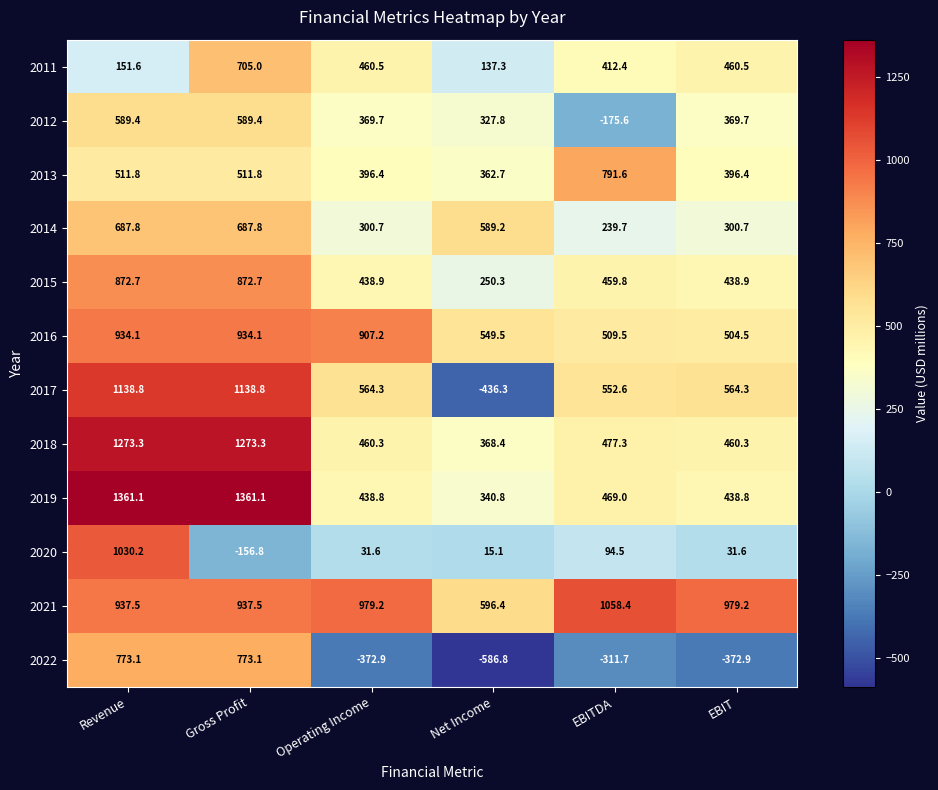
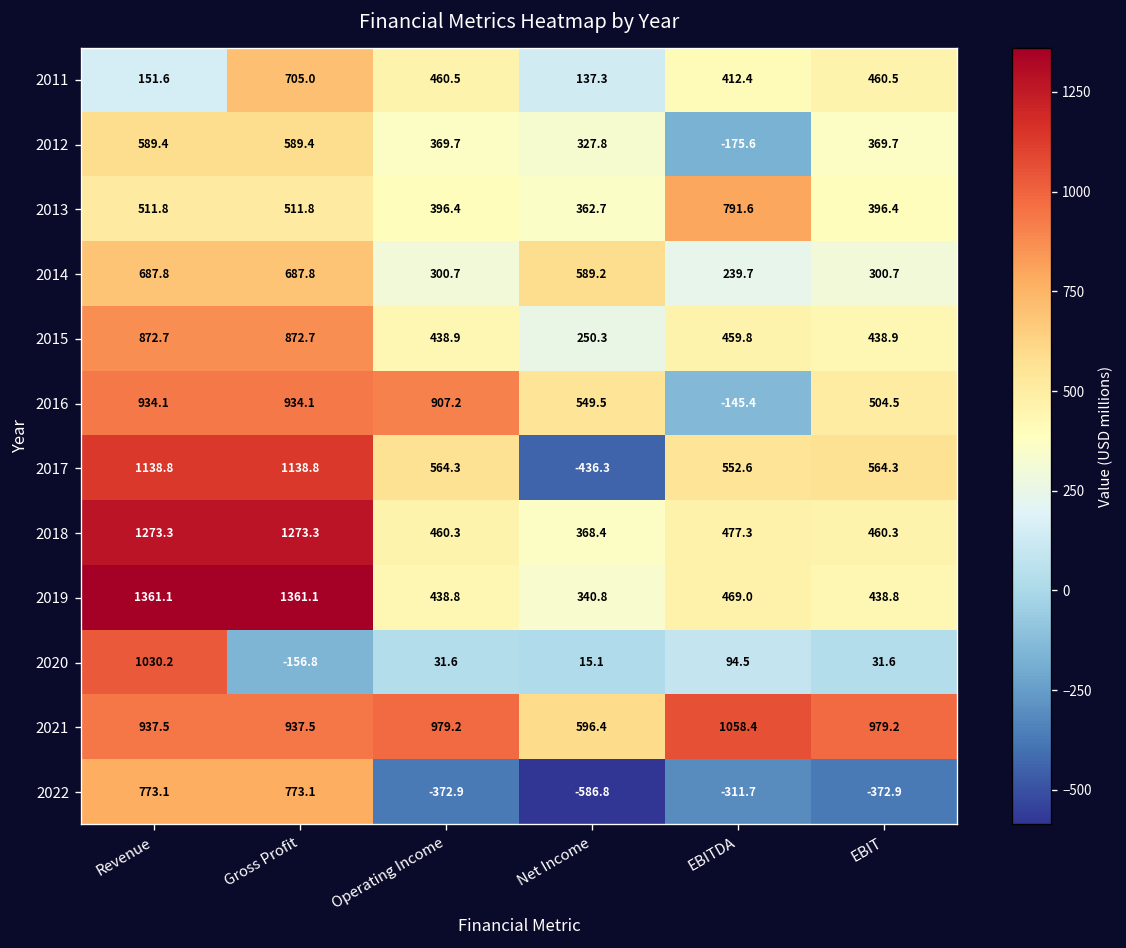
  {
    "2011": {
      "Revenue": 151.6,
      "Gross Profit": 705.0,
      "Operating Income": 460.5,
      "Net Income": 137.3,
      "EBITDA": 412.4,
      "EBIT": 460.5
    },
    "2012": {
      "Revenue": 589.4,
      "Gross Profit": 589.4,
      "Operating Income": 369.7,
      "Net Income": 327.8,
      "EBITDA": -175.6,
      "EBIT": 369.7
    },
    "2013": {
      "Revenue": 511.8,
      "Gross Profit": 511.8,
      "Operating Income": 396.4,
      "Net Income": 362.7,
      "EBITDA": 791.6,
      "EBIT": 396.4
    },
    "2014": {
      "Revenue": 687.8,
      "Gross Profit": 687.8,
      "Operating Income": 300.7,
      "Net Income": 589.2,
      "EBITDA": 239.7,
      "EBIT": 300.7
    },
    "2015": {
      "Revenue": 872.7,
      "Gross Profit": 872.7,
      "Operating Income": 438.9,
      "Net Income": 250.3,
      "EBITDA": 459.8,
      "EBIT": 438.9
    },
    "2016": {
      "Revenue": 934.1,
      "Gross Profit": 934.1,
      "Operating Income": 907.2,
      "Net Income": 549.5,
-     "EBITDA": 509.5,
+     "EBITDA": -145.4,
      "EBIT": 504.5
    },
    "2017": {
      "Revenue": 1138.8,
      "Gross Profit": 1138.8,
      "Operating Income": 564.3,
      "Net Income": -436.3,
      "EBITDA": 552.6,
      "EBIT": 564.3
    },
    "2018": {
      "Revenue": 1273.3,
      "Gross Profit": 1273.3,
      "Operating Income": 460.3,
      "Net Income": 368.4,
      "EBITDA": 477.3,
      "EBIT": 460.3
    },
    "2019": {
      "Revenue": 1361.1,
      "Gross Profit": 1361.1,
      "Operating Income": 438.8,
      "Net Income": 340.8,
      "EBITDA": 469.0,
      "EBIT": 438.8
    },
    "2020": {
      "Revenue": 1030.2,
      "Gross Profit": -156.8,
      "Operating Income": 31.6,
      "Net Income": 15.1,
      "EBITDA": 94.5,
      "EBIT": 31.6
    },
    "2021": {
      "Revenue": 937.5,
      "Gross Profit": 937.5,
      "Operating Income": 979.2,
      "Net Income": 596.4,
      "EBITDA": 1058.4,
      "EBIT": 979.2
    },
    "2022": {
      "Revenue": 773.1,
      "Gross Profit": 773.1,
      "Operating Income": -372.9,
      "Net Income": -586.8,
      "EBITDA": -311.7,
      "EBIT": -372.9
    }
  }
